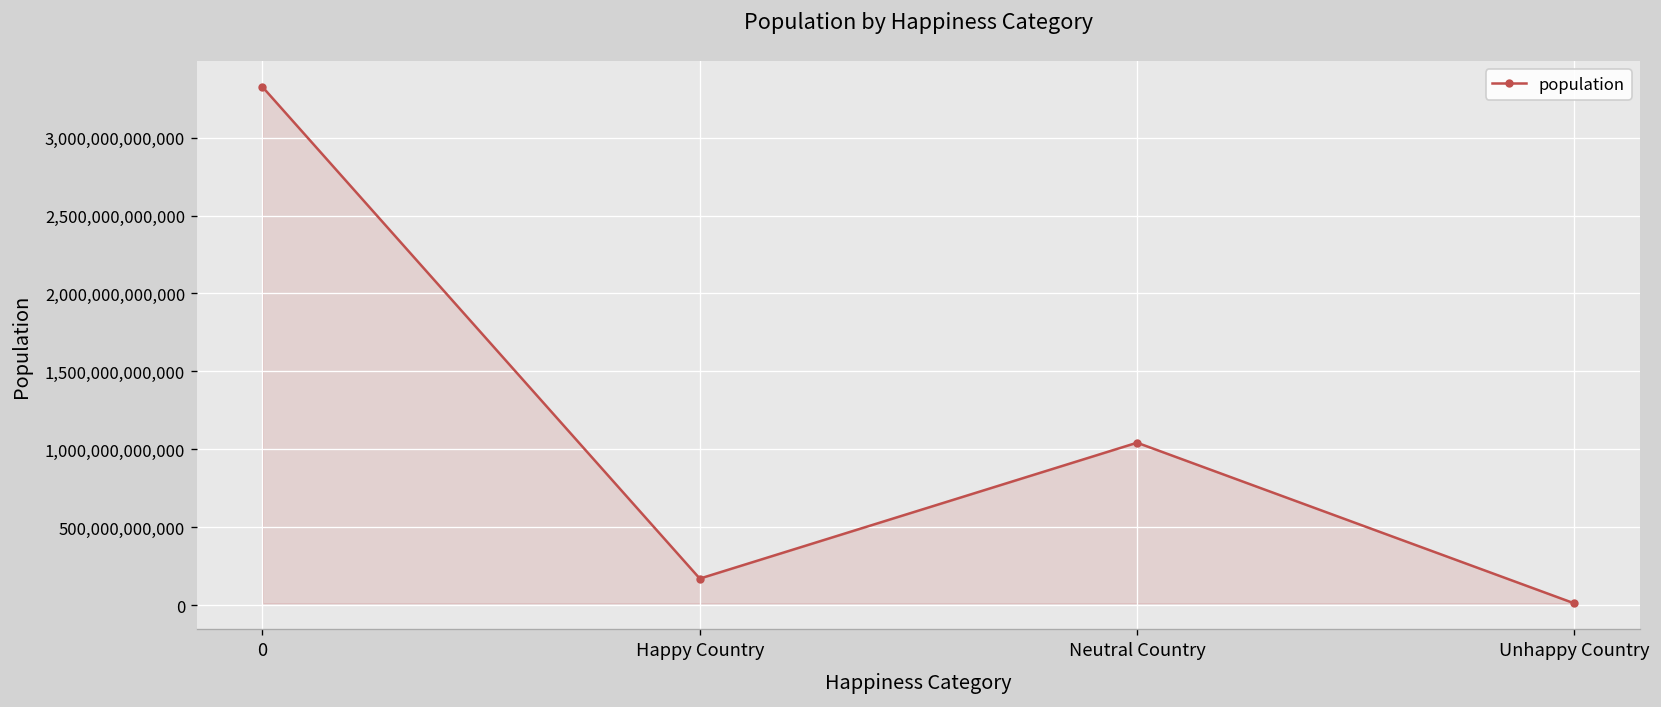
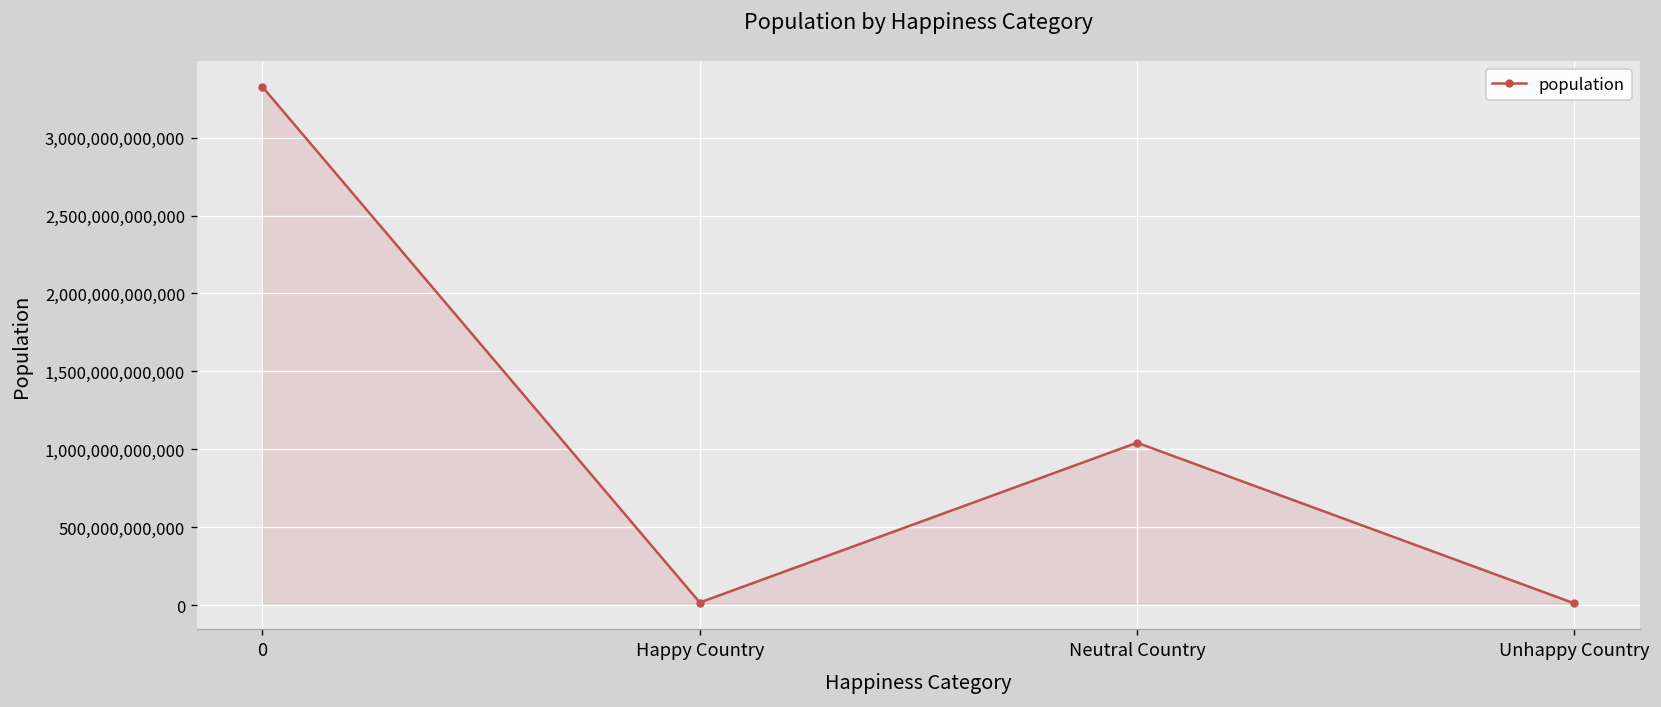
  {
    "0": "3,320,000,000,000",
-   "Happy Country": "170,000,000,000",
+   "Happy Country": "20,000,000,000",
    "Neutral Country": "1,040,000,000,000",
    "Unhappy Country": "10,000,000,000"
  }
